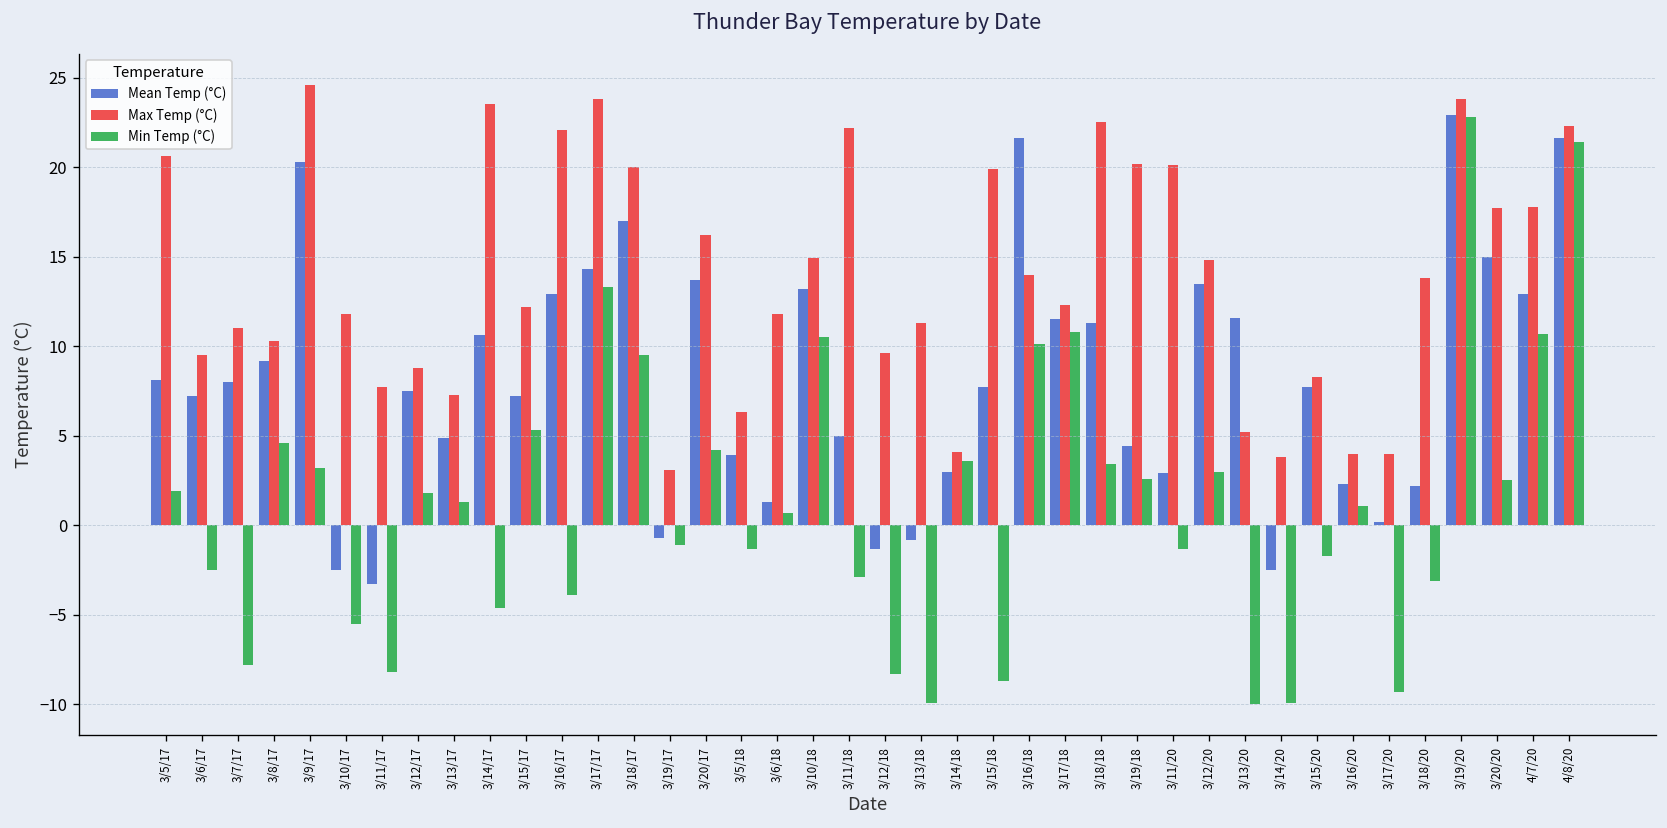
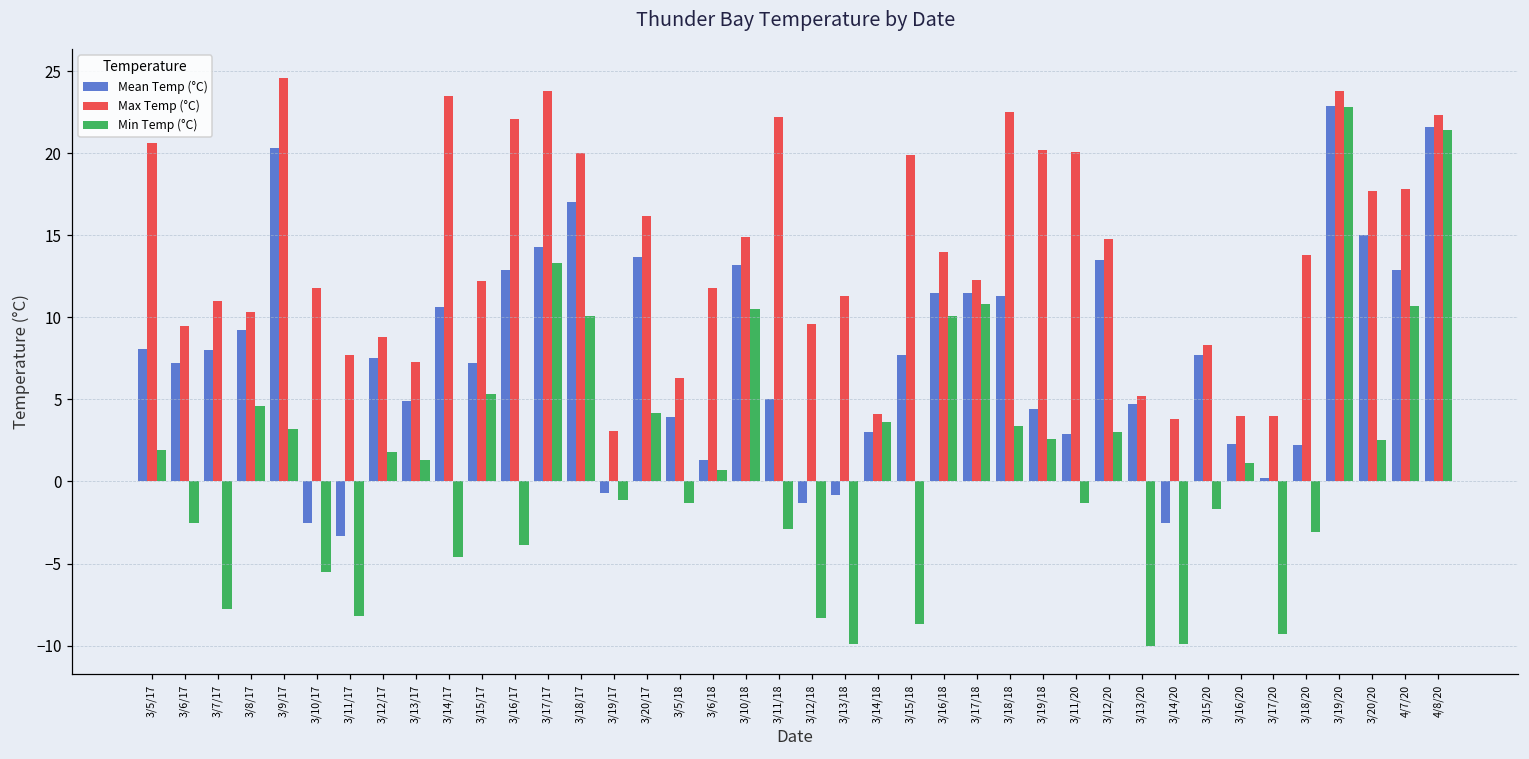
  {
    "Mean Temp (°C)": {
      "3/5/17": 8.1,
      "3/6/17": 7.2,
      "3/7/17": 8.0,
      "3/8/17": 9.2,
      "3/9/17": 20.3,
      "3/10/17": -2.5,
      "3/11/17": -3.3,
      "3/12/17": 7.5,
      "3/13/17": 4.9,
      "3/14/17": 10.6,
      "3/15/17": 7.2,
      "3/16/17": 12.9,
      "3/17/17": 14.3,
      "3/18/17": 17.0,
      "3/19/17": -0.7,
      "3/20/17": 13.7,
      "3/5/18": 3.9,
      "3/6/18": 1.3,
      "3/10/18": 13.2,
      "3/11/18": 5.0,
      "3/12/18": -1.3,
      "3/13/18": -0.8,
      "3/14/18": 3.0,
      "3/15/18": 7.7,
-     "3/16/18": 21.6,
+     "3/16/18": 11.5,
      "3/17/18": 11.5,
      "3/18/18": 11.3,
      "3/19/18": 4.4,
      "3/11/20": 2.9,
      "3/12/20": 13.5,
-     "3/13/20": 11.6,
+     "3/13/20": 4.7,
      "3/14/20": -2.5,
      "3/15/20": 7.7,
      "3/16/20": 2.3,
      "3/17/20": 0.2,
      "3/18/20": 2.2,
      "3/19/20": 22.9,
      "3/20/20": 15.0,
      "4/7/20": 12.9,
      "4/8/20": 21.6
    },
    "Max Temp (°C)": {
      "3/5/17": 20.6,
      "3/6/17": 9.5,
      "3/7/17": 11.0,
      "3/8/17": 10.3,
      "3/9/17": 24.6,
      "3/10/17": 11.8,
      "3/11/17": 7.7,
      "3/12/17": 8.8,
      "3/13/17": 7.3,
      "3/14/17": 23.5,
      "3/15/17": 12.2,
      "3/16/17": 22.1,
      "3/17/17": 23.8,
      "3/18/17": 20.0,
      "3/19/17": 3.1,
      "3/20/17": 16.2,
      "3/5/18": 6.3,
      "3/6/18": 11.8,
      "3/10/18": 14.9,
      "3/11/18": 22.2,
      "3/12/18": 9.6,
      "3/13/18": 11.3,
      "3/14/18": 4.1,
      "3/15/18": 19.9,
      "3/16/18": 14.0,
      "3/17/18": 12.3,
      "3/18/18": 22.5,
      "3/19/18": 20.2,
      "3/11/20": 20.1,
      "3/12/20": 14.8,
      "3/13/20": 5.2,
      "3/14/20": 3.8,
      "3/15/20": 8.3,
      "3/16/20": 4.0,
      "3/17/20": 4.0,
      "3/18/20": 13.8,
      "3/19/20": 23.8,
      "3/20/20": 17.7,
      "4/7/20": 17.8,
      "4/8/20": 22.3
    },
    "Min Temp (°C)": {
      "3/5/17": 1.9,
      "3/6/17": -2.5,
      "3/7/17": -7.8,
      "3/8/17": 4.6,
      "3/9/17": 3.2,
      "3/10/17": -5.5,
      "3/11/17": -8.2,
      "3/12/17": 1.8,
      "3/13/17": 1.3,
      "3/14/17": -4.6,
      "3/15/17": 5.3,
      "3/16/17": -3.9,
      "3/17/17": 13.3,
-     "3/18/17": 9.5,
+     "3/18/17": 10.1,
      "3/19/17": -1.1,
      "3/20/17": 4.2,
      "3/5/18": -1.3,
      "3/6/18": 0.7,
      "3/10/18": 10.5,
      "3/11/18": -2.9,
      "3/12/18": -8.3,
      "3/13/18": -9.9,
      "3/14/18": 3.6,
      "3/15/18": -8.7,
      "3/16/18": 10.1,
      "3/17/18": 10.8,
      "3/18/18": 3.4,
      "3/19/18": 2.6,
      "3/11/20": -1.3,
      "3/12/20": 3.0,
      "3/13/20": -10.0,
      "3/14/20": -9.9,
      "3/15/20": -1.7,
      "3/16/20": 1.1,
      "3/17/20": -9.3,
      "3/18/20": -3.1,
      "3/19/20": 22.8,
      "3/20/20": 2.5,
      "4/7/20": 10.7,
      "4/8/20": 21.4
    }
  }
